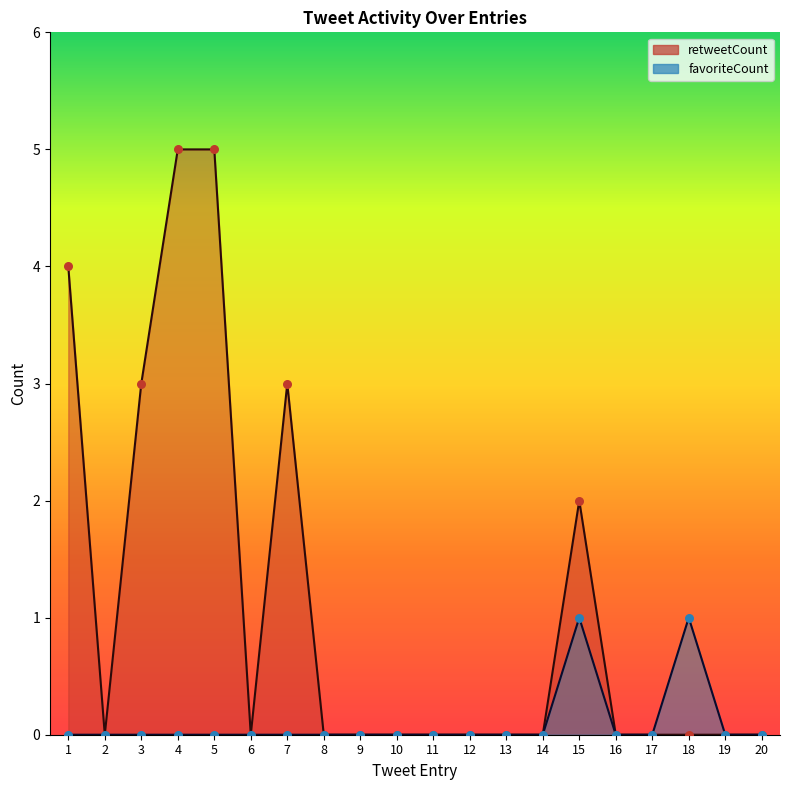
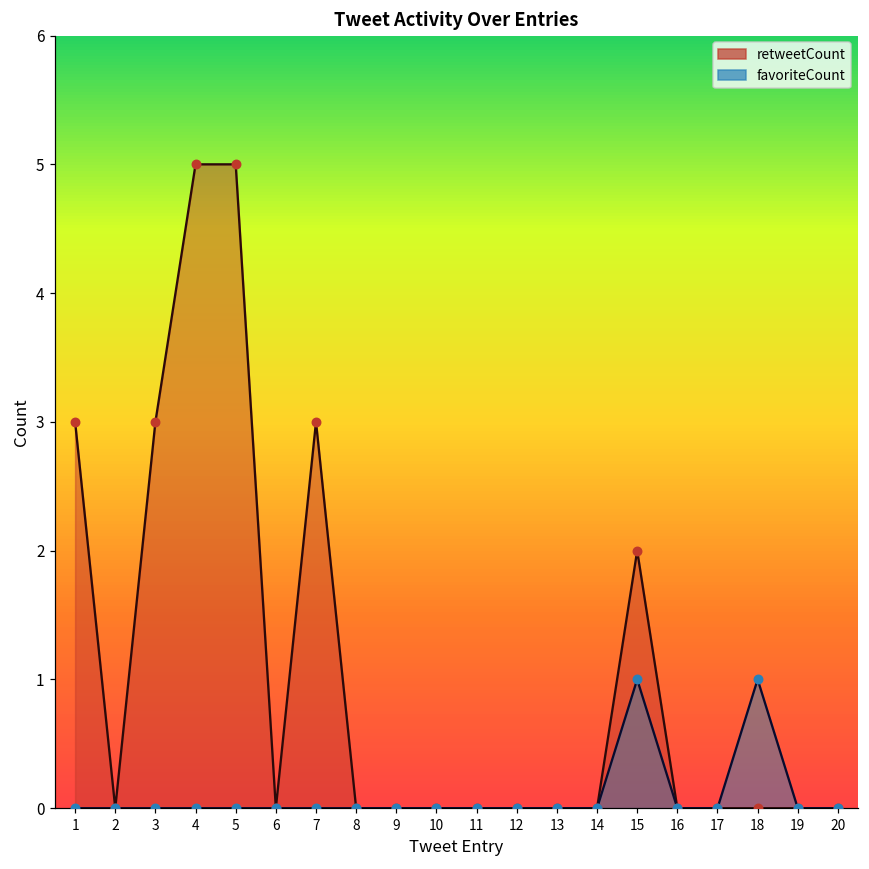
  {
    "retweetCount": {
-     "1": 4,
+     "1": 3,
      "3": 3,
      "4": 5,
      "5": 5,
      "7": 3,
      "15": 2,
      "18": 0
    },
    "favoriteCount": {
      "1": 0,
      "3": 0,
      "4": 0,
      "5": 0,
      "7": 0,
      "15": 1,
      "18": 1
    }
  }
